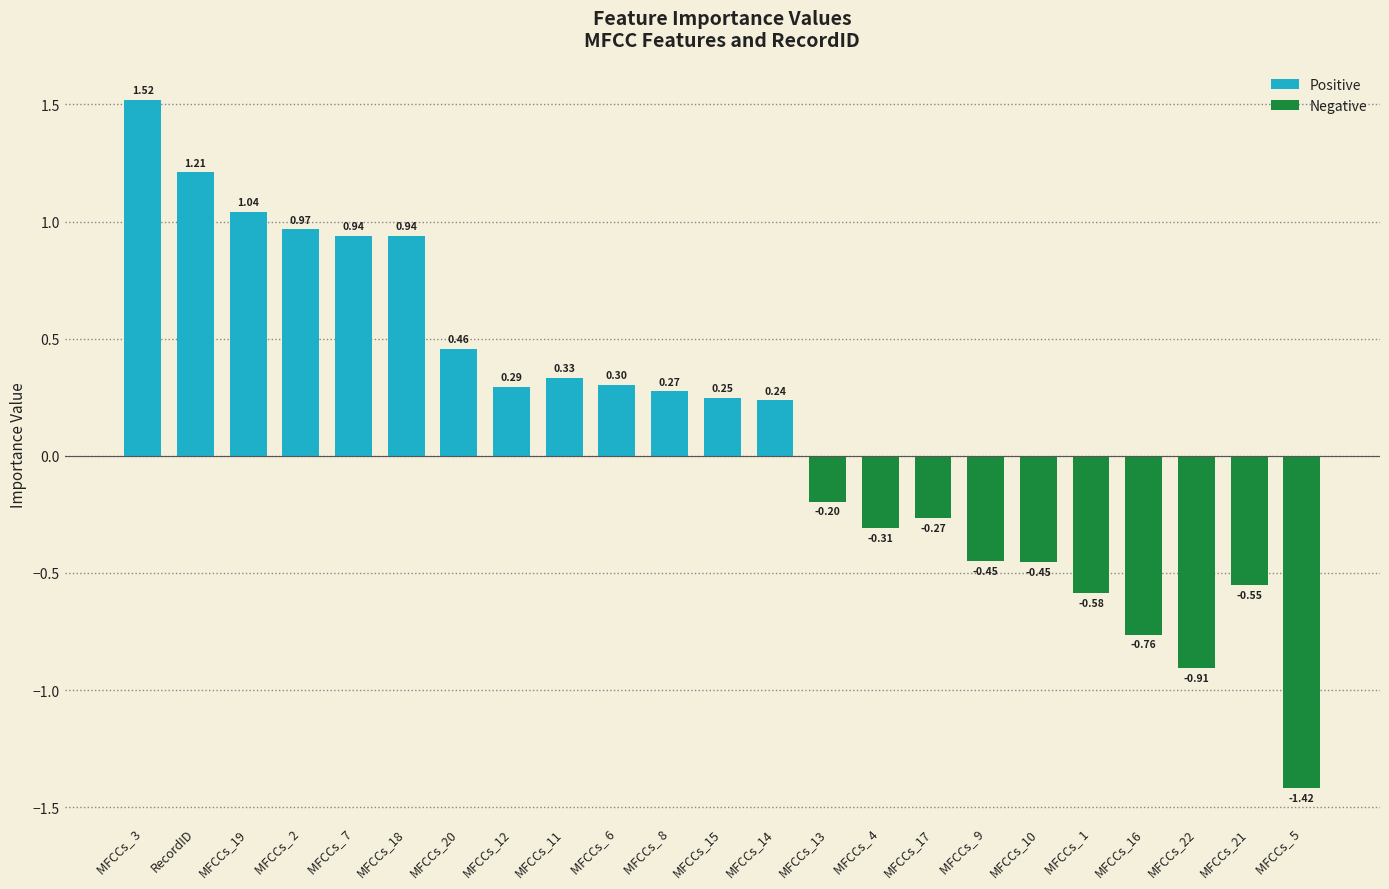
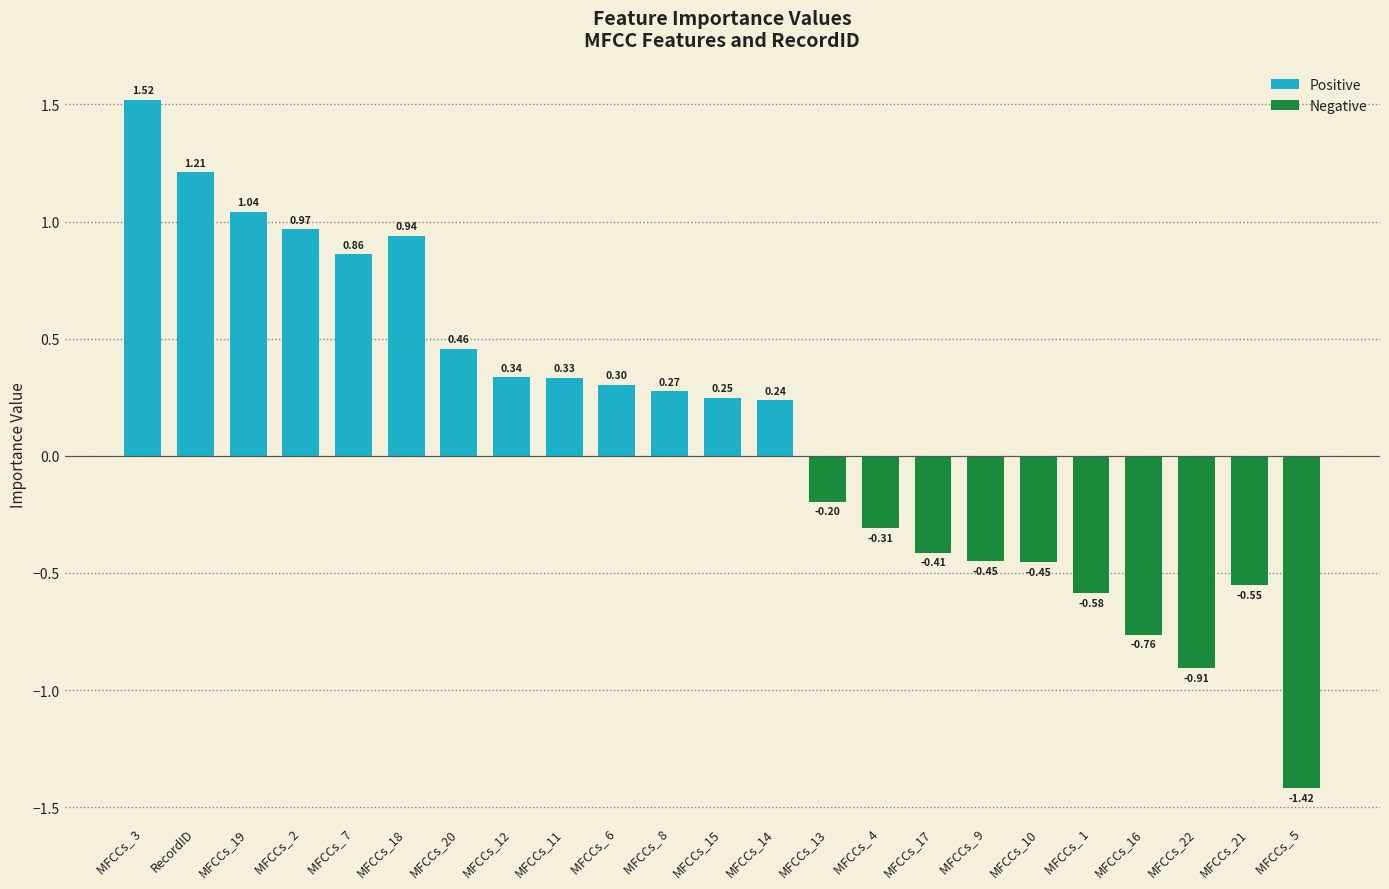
  {
    "MFCCs_ 3": 1.52,
    "RecordID": 1.21,
    "MFCCs_19": 1.04,
    "MFCCs_ 2": 0.97,
-   "MFCCs_ 7": 0.94,
+   "MFCCs_ 7": 0.86,
    "MFCCs_18": 0.94,
    "MFCCs_20": 0.46,
-   "MFCCs_12": 0.29,
+   "MFCCs_12": 0.34,
    "MFCCs_11": 0.33,
    "MFCCs_ 6": 0.30,
    "MFCCs_ 8": 0.27,
    "MFCCs_15": 0.25,
    "MFCCs_14": 0.24,
    "MFCCs_13": -0.20,
    "MFCCs_ 4": -0.31,
-   "MFCCs_17": -0.27,
+   "MFCCs_17": -0.41,
    "MFCCs_ 9": -0.45,
    "MFCCs_10": -0.45,
    "MFCCs_ 1": -0.58,
    "MFCCs_16": -0.76,
    "MFCCs_22": -0.91,
    "MFCCs_21": -0.55,
    "MFCCs_ 5": -1.42
  }
